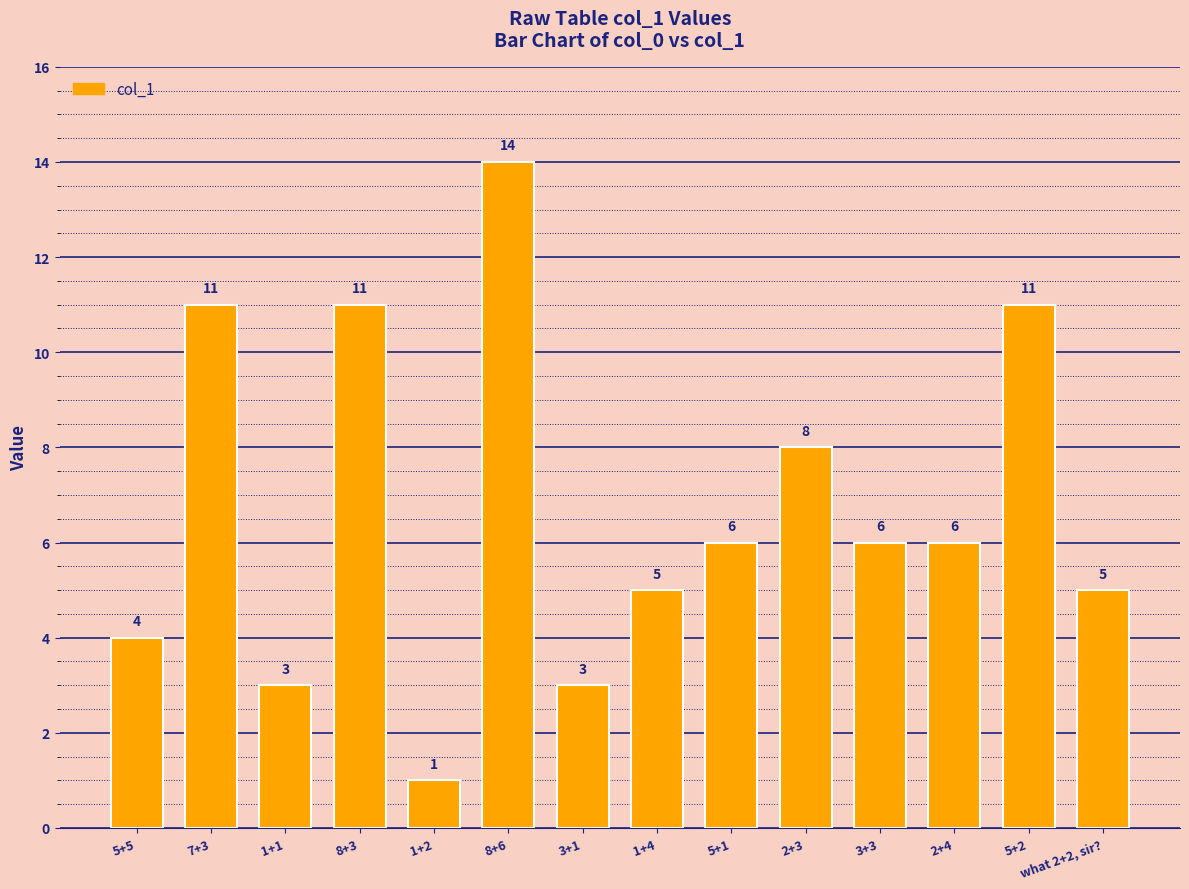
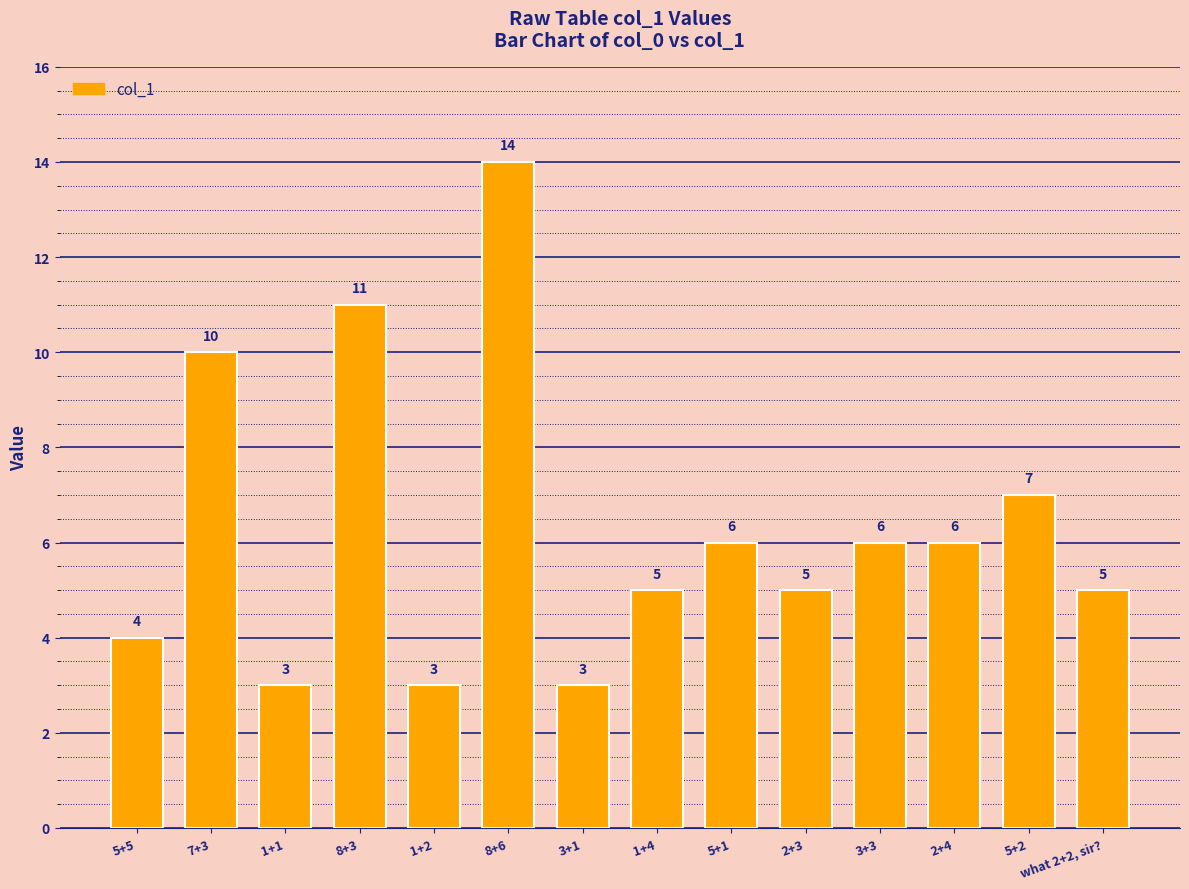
  {
    "5+5": 4,
-   "7+3": 11,
+   "7+3": 10,
    "1+1": 3,
    "8+3": 11,
-   "1+2": 1,
+   "1+2": 3,
    "8+6": 14,
    "3+1": 3,
    "1+4": 5,
    "5+1": 6,
-   "2+3": 8,
+   "2+3": 5,
    "3+3": 6,
    "2+4": 6,
-   "5+2": 11,
+   "5+2": 7,
    "what 2+2, sir?": 5
  }
